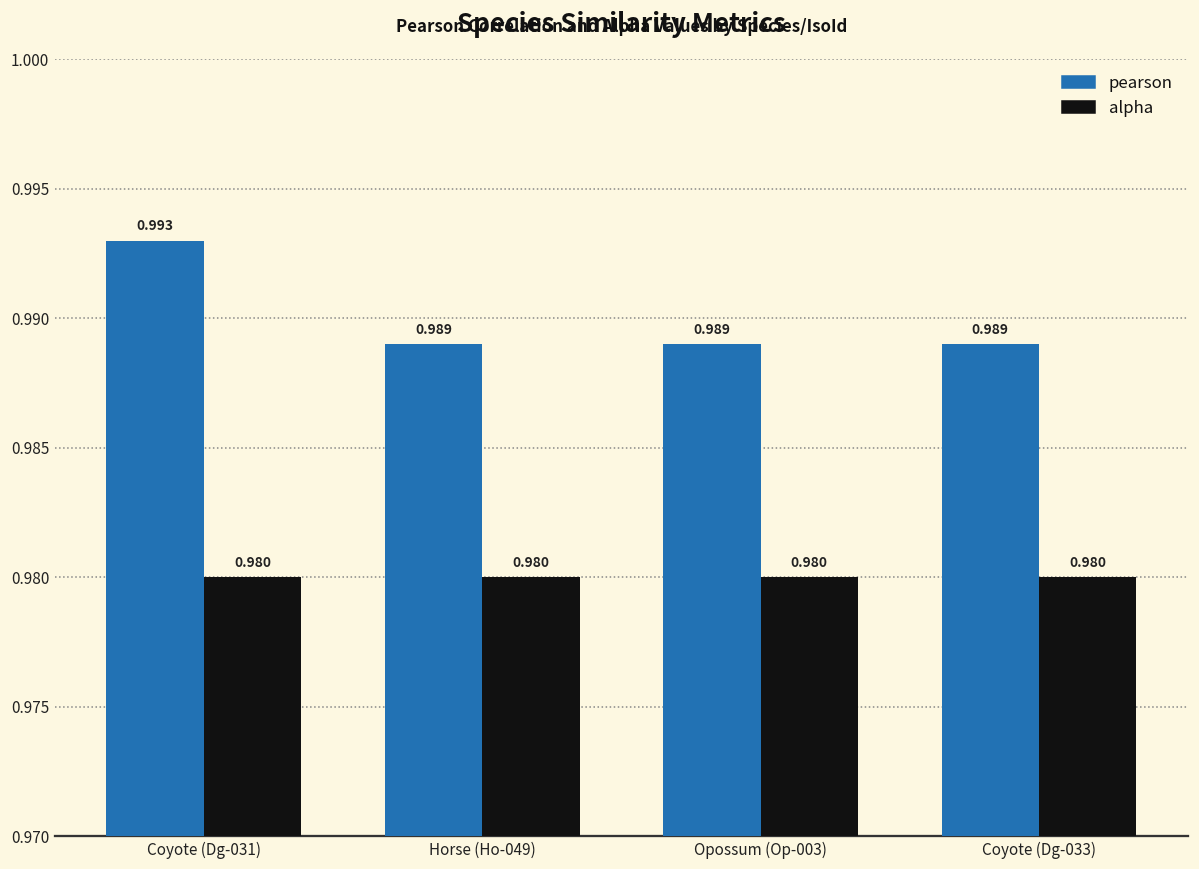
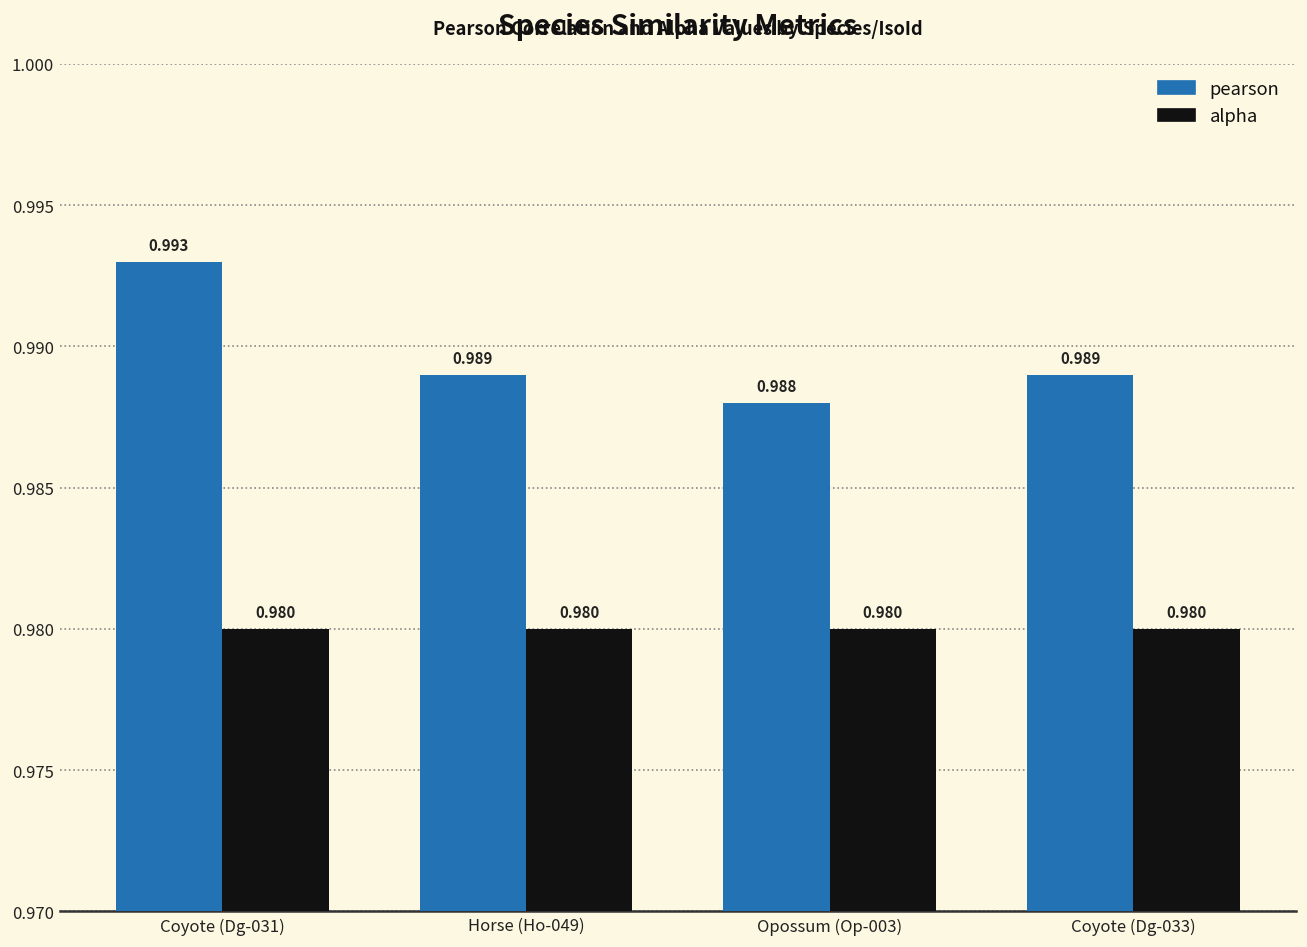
  {
    "pearson": {
      "Coyote (Dg-031)": 0.993,
      "Horse (Ho-049)": 0.989,
-     "Opossum (Op-003)": 0.989,
+     "Opossum (Op-003)": 0.988,
      "Coyote (Dg-033)": 0.989
    },
    "alpha": {
      "Coyote (Dg-031)": 0.980,
      "Horse (Ho-049)": 0.980,
      "Opossum (Op-003)": 0.980,
      "Coyote (Dg-033)": 0.980
    }
  }
